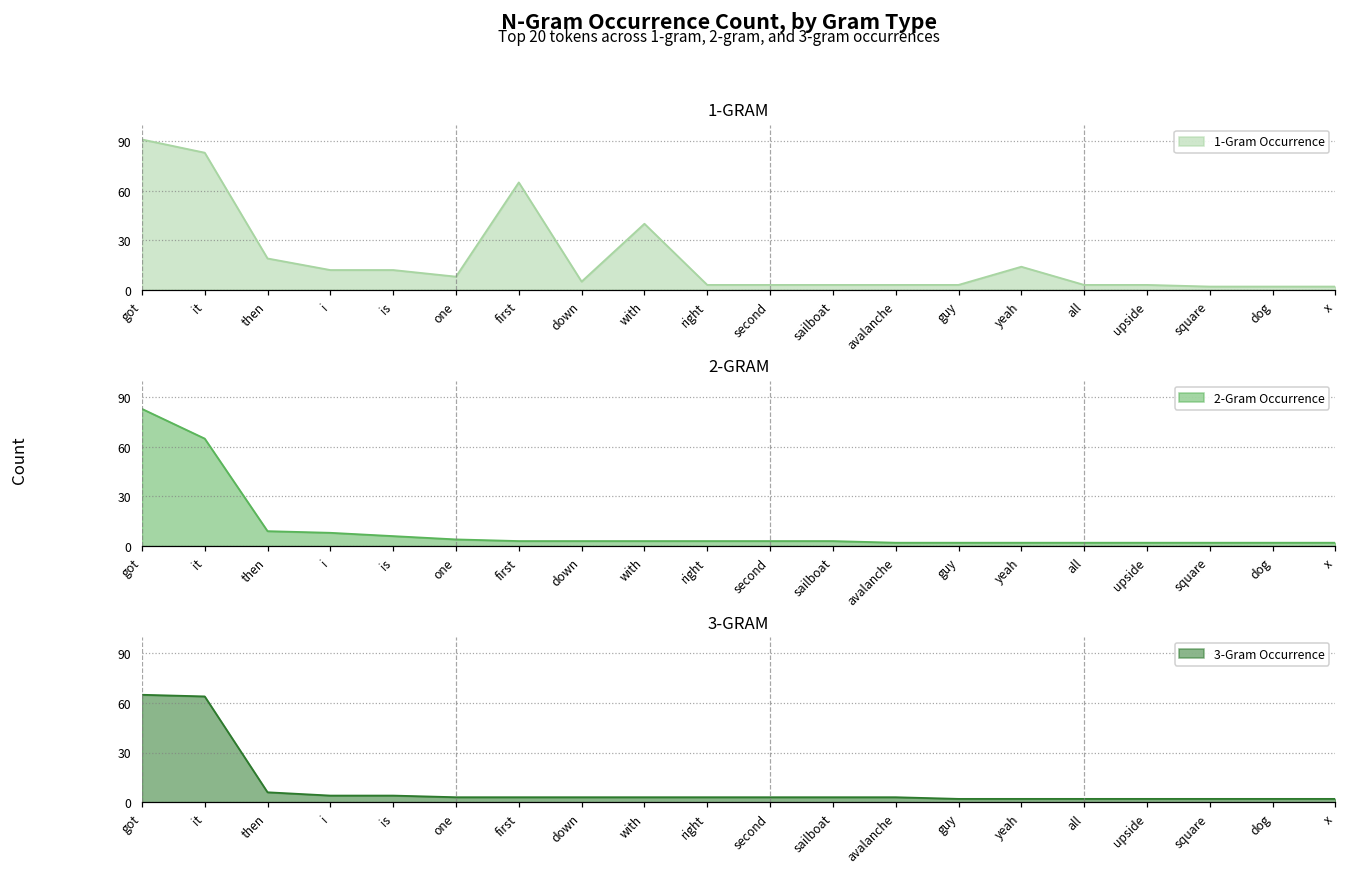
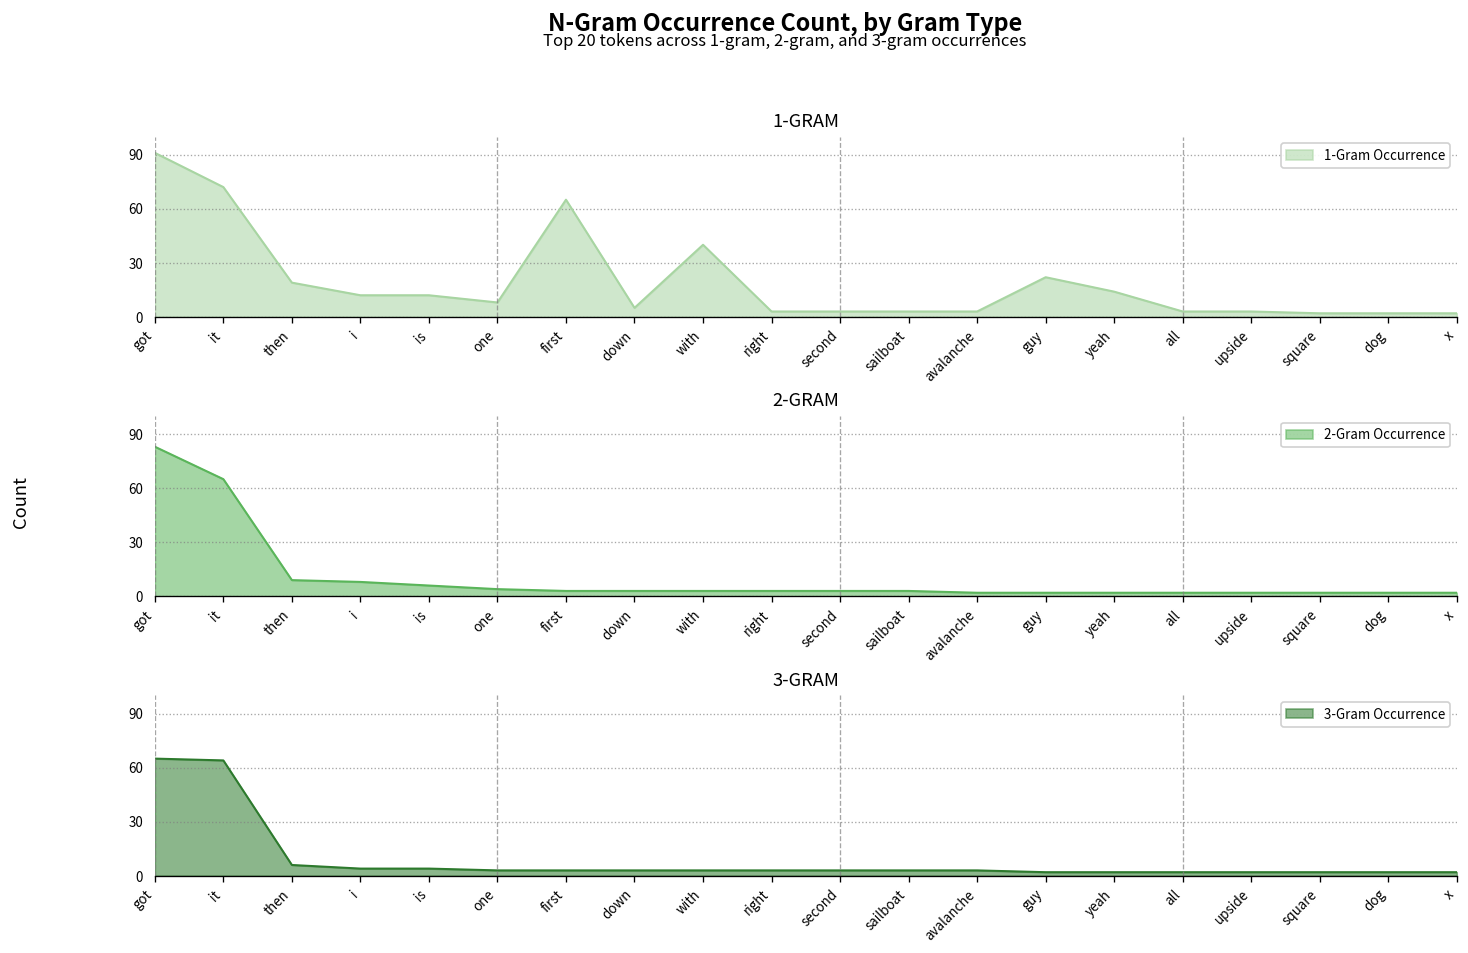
  {
    "1-GRAM": {
      "got": 91,
-     "it": 83,
+     "it": 72,
      "then": 19,
      "i": 12,
      "is": 12,
      "one": 8,
      "first": 65,
      "down": 5,
      "with": 40,
      "right": 3,
      "second": 3,
      "sailboat": 3,
      "avalanche": 3,
-     "guy": 3,
+     "guy": 22,
      "yeah": 14,
      "all": 3,
      "upside": 3,
      "square": 2,
      "dog": 2,
      "x": 2
    },
    "2-GRAM": {
      "got": 83,
      "it": 65,
      "then": 9,
      "i": 8,
      "is": 6,
      "one": 4,
      "first": 3,
      "down": 3,
      "with": 3,
      "right": 3,
      "second": 3,
      "sailboat": 3,
      "avalanche": 2,
      "guy": 2,
      "yeah": 2,
      "all": 2,
      "upside": 2,
      "square": 2,
      "dog": 2,
      "x": 2
    },
    "3-GRAM": {
      "got": 65,
      "it": 64,
      "then": 6,
      "i": 4,
      "is": 4,
      "one": 3,
      "first": 3,
      "down": 3,
      "with": 3,
      "right": 3,
      "second": 3,
      "sailboat": 3,
      "avalanche": 3,
      "guy": 2,
      "yeah": 2,
      "all": 2,
      "upside": 2,
      "square": 2,
      "dog": 2,
      "x": 2
    }
  }
